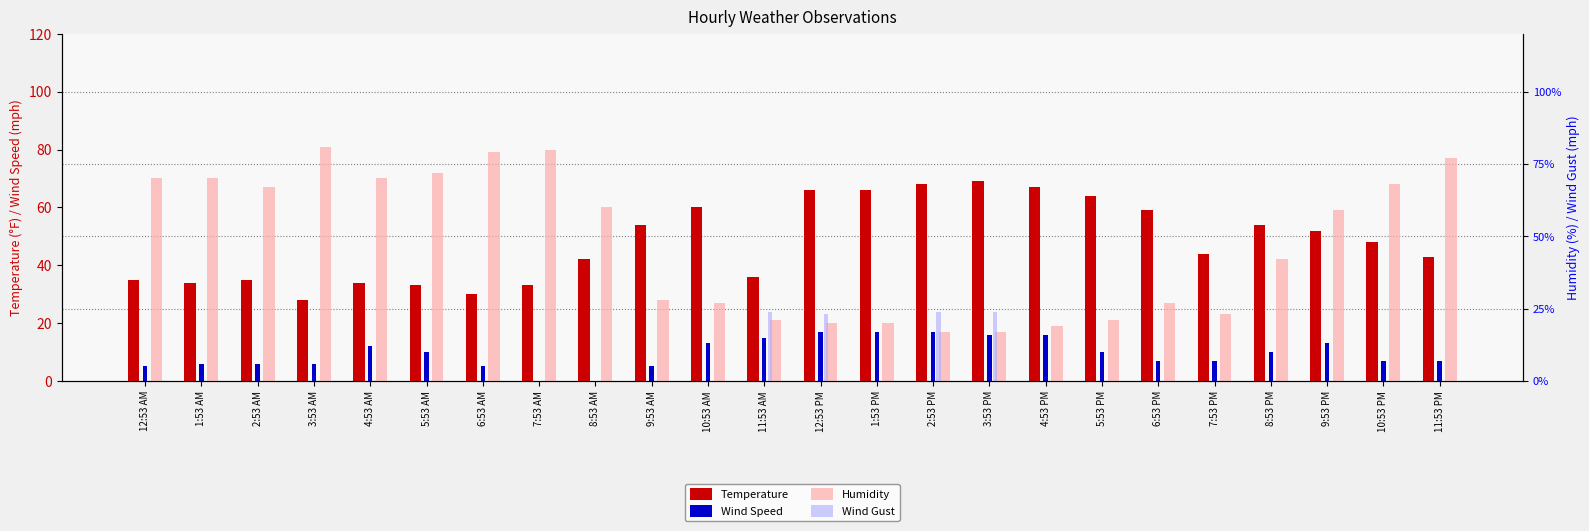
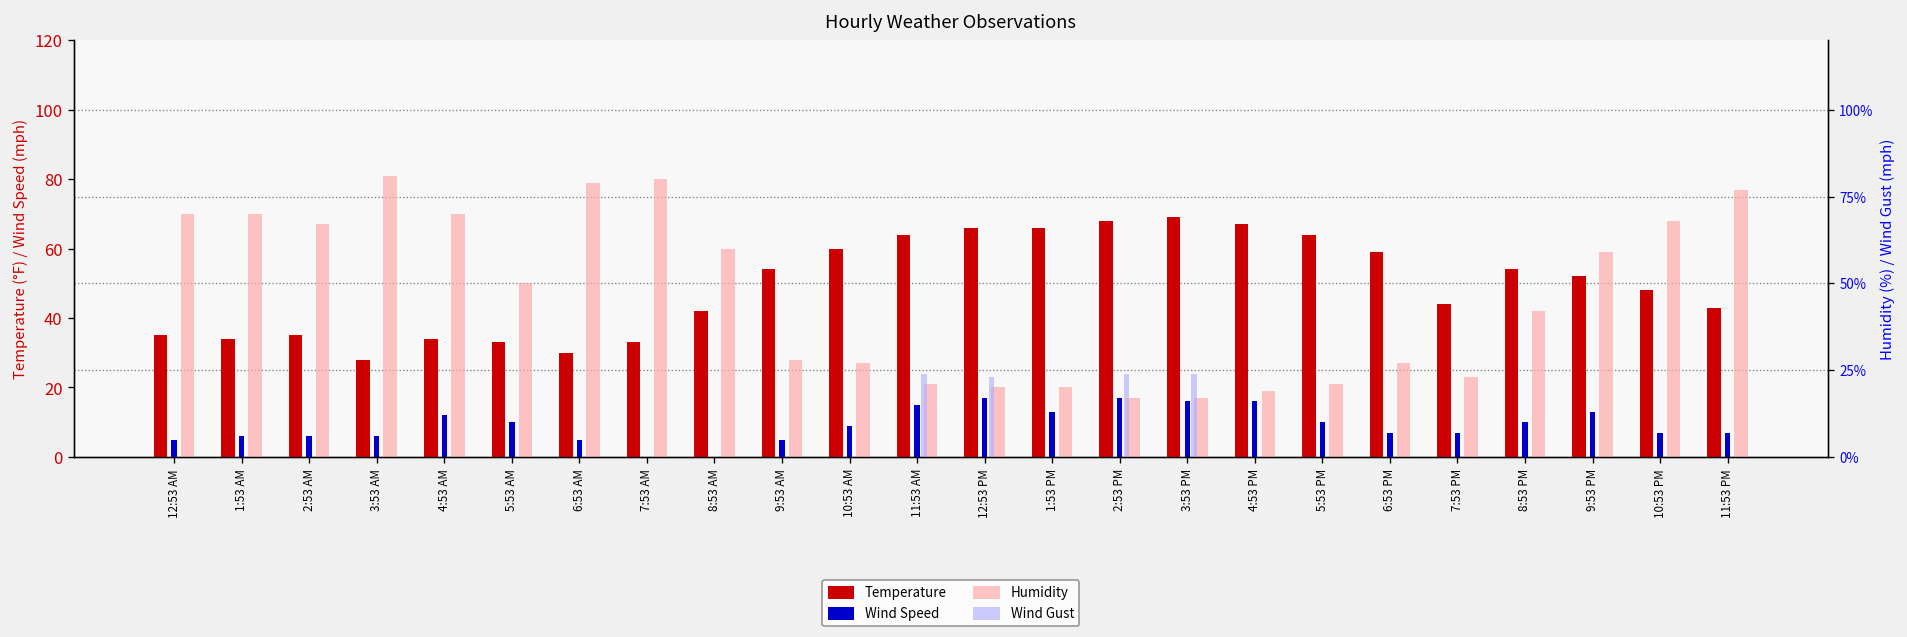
  {
    "Temperature": {
      "12:53 AM": "35",
      "1:53 AM": "34",
      "2:53 AM": "35",
      "3:53 AM": "28",
      "4:53 AM": "34",
      "5:53 AM": "33",
      "6:53 AM": "30",
      "7:53 AM": "33",
      "8:53 AM": "42",
      "9:53 AM": "54",
      "10:53 AM": "60",
-     "11:53 AM": "36",
+     "11:53 AM": "64",
      "12:53 PM": "66",
      "1:53 PM": "66",
      "2:53 PM": "68",
      "3:53 PM": "69",
      "4:53 PM": "67",
      "5:53 PM": "64",
      "6:53 PM": "59",
      "7:53 PM": "44",
      "8:53 PM": "54",
      "9:53 PM": "52",
      "10:53 PM": "48",
      "11:53 PM": "43"
    },
    "Wind Speed": {
      "12:53 AM": "5",
      "1:53 AM": "6",
      "2:53 AM": "6",
      "3:53 AM": "6",
      "4:53 AM": "12",
      "5:53 AM": "10",
      "6:53 AM": "5",
      "7:53 AM": "0",
      "8:53 AM": "0",
      "9:53 AM": "5",
-     "10:53 AM": "13",
+     "10:53 AM": "9",
      "11:53 AM": "15",
      "12:53 PM": "17",
-     "1:53 PM": "17",
+     "1:53 PM": "13",
      "2:53 PM": "17",
      "3:53 PM": "16",
      "4:53 PM": "16",
      "5:53 PM": "10",
      "6:53 PM": "7",
      "7:53 PM": "7",
      "8:53 PM": "10",
      "9:53 PM": "13",
      "10:53 PM": "7",
      "11:53 PM": "7"
    },
    "Humidity": {
      "12:53 AM": "70%",
      "1:53 AM": "70%",
      "2:53 AM": "67%",
      "3:53 AM": "81%",
      "4:53 AM": "70%",
-     "5:53 AM": "72%",
+     "5:53 AM": "50%",
      "6:53 AM": "79%",
      "7:53 AM": "80%",
      "8:53 AM": "60%",
      "9:53 AM": "28%",
      "10:53 AM": "27%",
      "11:53 AM": "21%",
      "12:53 PM": "20%",
      "1:53 PM": "20%",
      "2:53 PM": "17%",
      "3:53 PM": "17%",
      "4:53 PM": "19%",
      "5:53 PM": "21%",
      "6:53 PM": "27%",
      "7:53 PM": "23%",
      "8:53 PM": "42%",
      "9:53 PM": "59%",
      "10:53 PM": "68%",
      "11:53 PM": "77%"
    },
    "Wind Gust": {
      "12:53 AM": "0%",
      "1:53 AM": "0%",
      "2:53 AM": "0%",
      "3:53 AM": "0%",
      "4:53 AM": "0%",
      "5:53 AM": "0%",
      "6:53 AM": "0%",
      "7:53 AM": "0%",
      "8:53 AM": "0%",
      "9:53 AM": "0%",
      "10:53 AM": "0%",
      "11:53 AM": "24%",
      "12:53 PM": "23%",
      "1:53 PM": "0%",
      "2:53 PM": "24%",
      "3:53 PM": "24%",
      "4:53 PM": "0%",
      "5:53 PM": "0%",
      "6:53 PM": "0%",
      "7:53 PM": "0%",
      "8:53 PM": "0%",
      "9:53 PM": "0%",
      "10:53 PM": "0%",
      "11:53 PM": "0%"
    }
  }
